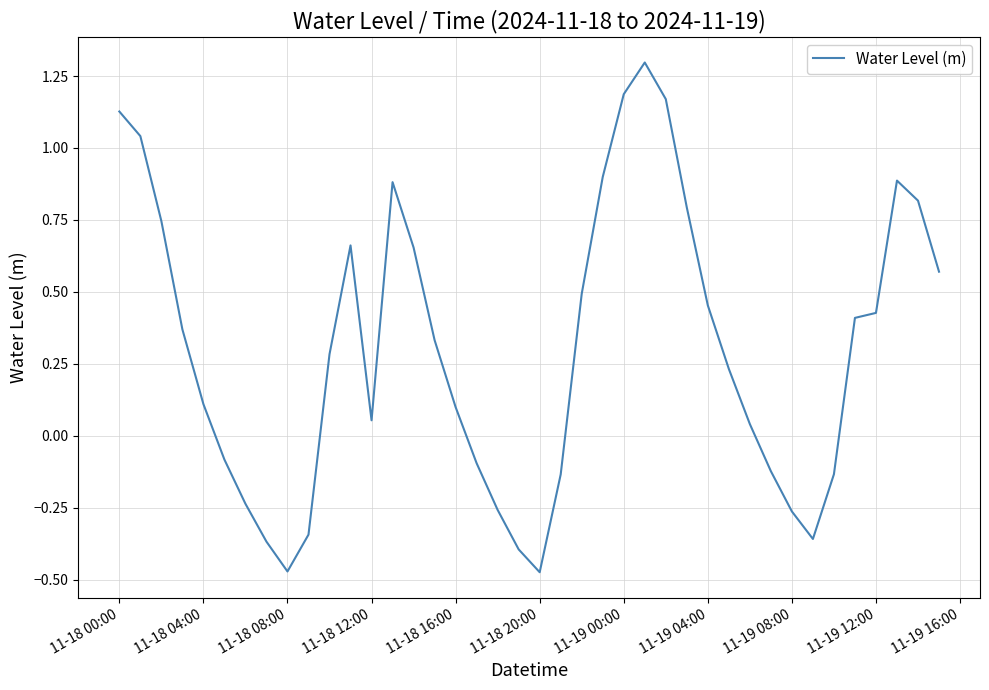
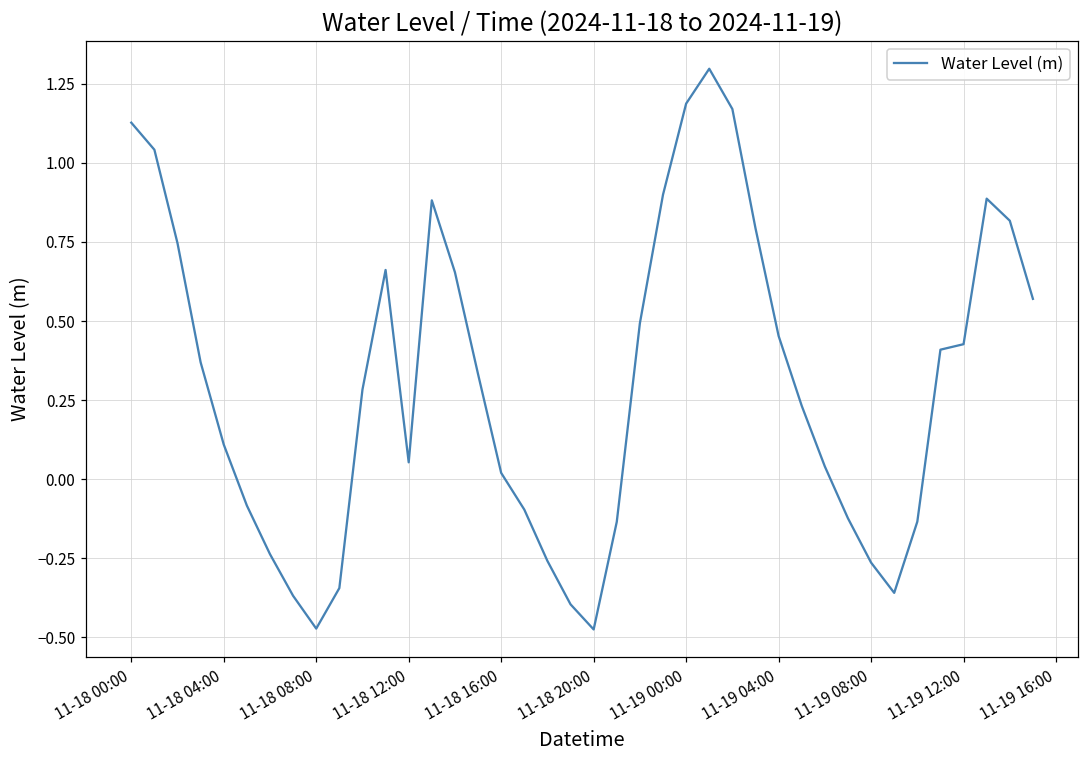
  {
    "11-18 00:00": 1.13,
    "11-18 04:00": 0.11,
    "11-18 08:00": -0.47,
    "11-18 12:00": 0.05,
-   "11-18 16:00": 0.10,
+   "11-18 16:00": 0.02,
    "11-18 20:00": -0.47,
    "11-19 00:00": 1.19,
    "11-19 04:00": 0.45,
    "11-19 08:00": -0.26,
    "11-19 12:00": 0.43
  }
